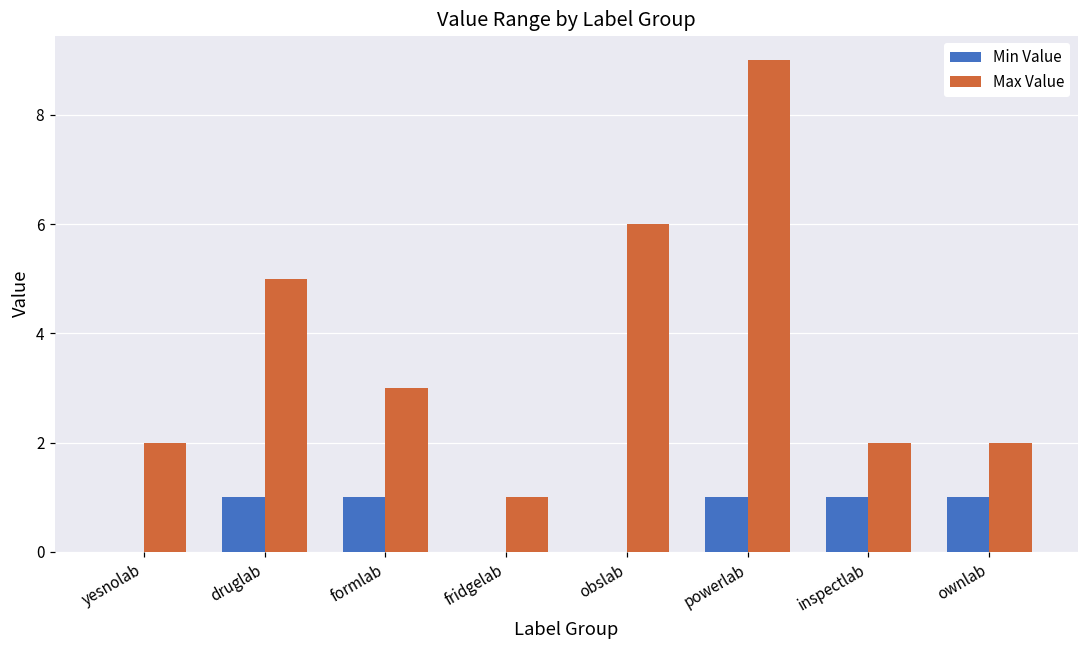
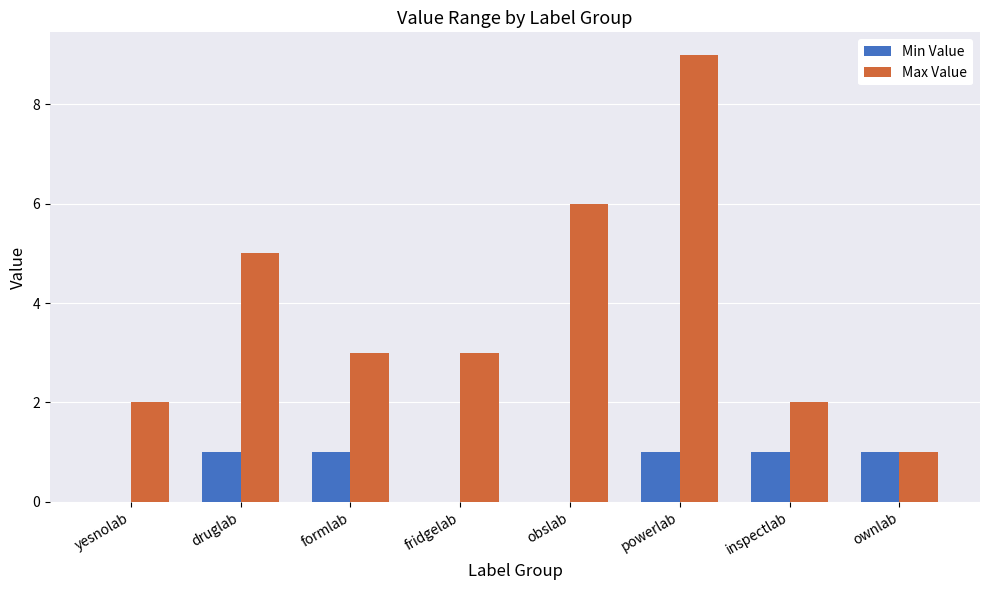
  {
    "Min Value": {
      "yesnolab": 0,
      "druglab": 1,
      "formlab": 1,
      "fridgelab": 0,
      "obslab": 0,
      "powerlab": 1,
      "inspectlab": 1,
      "ownlab": 1
    },
    "Max Value": {
      "yesnolab": 2,
      "druglab": 5,
      "formlab": 3,
-     "fridgelab": 1,
+     "fridgelab": 3,
      "obslab": 6,
      "powerlab": 9,
      "inspectlab": 2,
-     "ownlab": 2
+     "ownlab": 1
    }
  }
